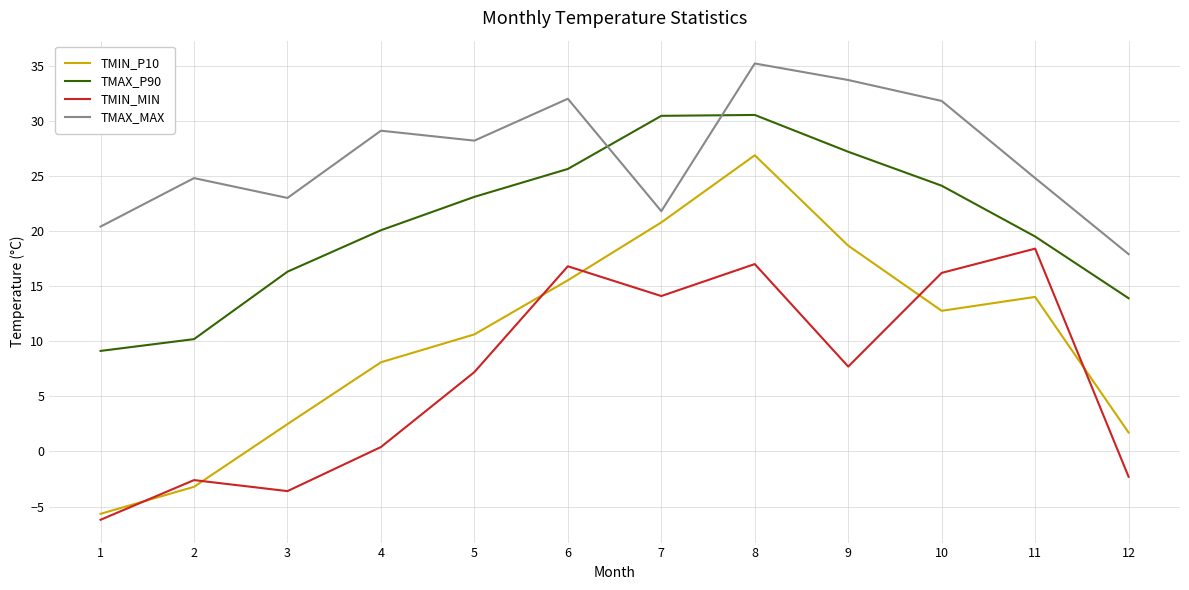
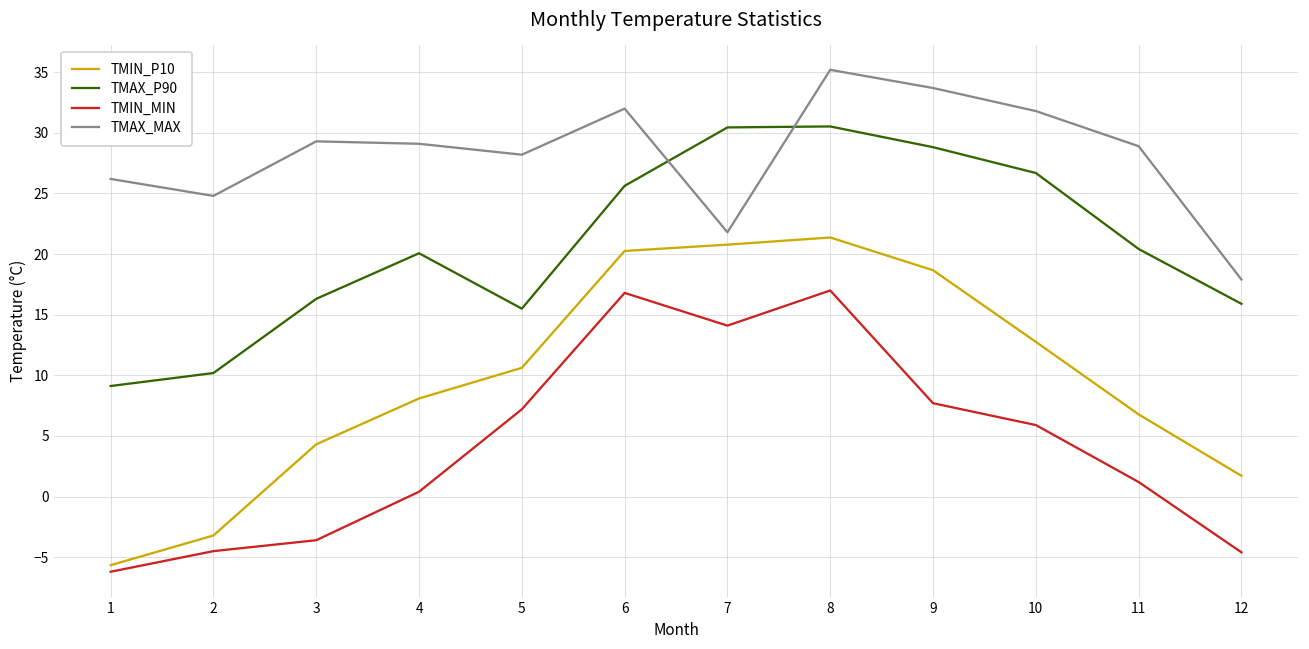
  {
    "TMIN_P10": {
      "1": -5.7,
      "2": -3.2,
-     "3": 2.5,
+     "3": 4.3,
      "4": 8.1,
      "5": 10.6,
-     "6": 15.5,
+     "6": 20.3,
      "7": 20.8,
-     "8": 26.9,
+     "8": 21.4,
      "9": 18.7,
      "10": 12.8,
-     "11": 14.0,
+     "11": 6.8,
      "12": 1.7
    },
    "TMAX_P90": {
      "1": 9.1,
      "2": 10.2,
      "3": 16.3,
      "4": 20.1,
-     "5": 23.1,
+     "5": 15.5,
      "6": 25.6,
      "7": 30.5,
      "8": 30.5,
-     "9": 27.2,
-     "10": 24.1,
-     "11": 19.5,
-     "12": 13.9
+     "9": 28.8,
+     "10": 26.7,
+     "11": 20.4,
+     "12": 15.9
    },
    "TMIN_MIN": {
      "1": -6.2,
-     "2": -2.6,
+     "2": -4.5,
      "3": -3.6,
      "4": 0.4,
      "5": 7.2,
      "6": 16.8,
      "7": 14.1,
      "8": 17.0,
      "9": 7.7,
-     "10": 16.2,
-     "11": 18.4,
-     "12": -2.3
+     "10": 5.9,
+     "11": 1.2,
+     "12": -4.6
    },
    "TMAX_MAX": {
-     "1": 20.4,
+     "1": 26.2,
      "2": 24.8,
-     "3": 23.0,
+     "3": 29.3,
      "4": 29.1,
      "5": 28.2,
      "6": 32.0,
      "7": 21.8,
      "8": 35.2,
      "9": 33.7,
      "10": 31.8,
-     "11": 24.8,
+     "11": 28.9,
      "12": 17.9
    }
  }
